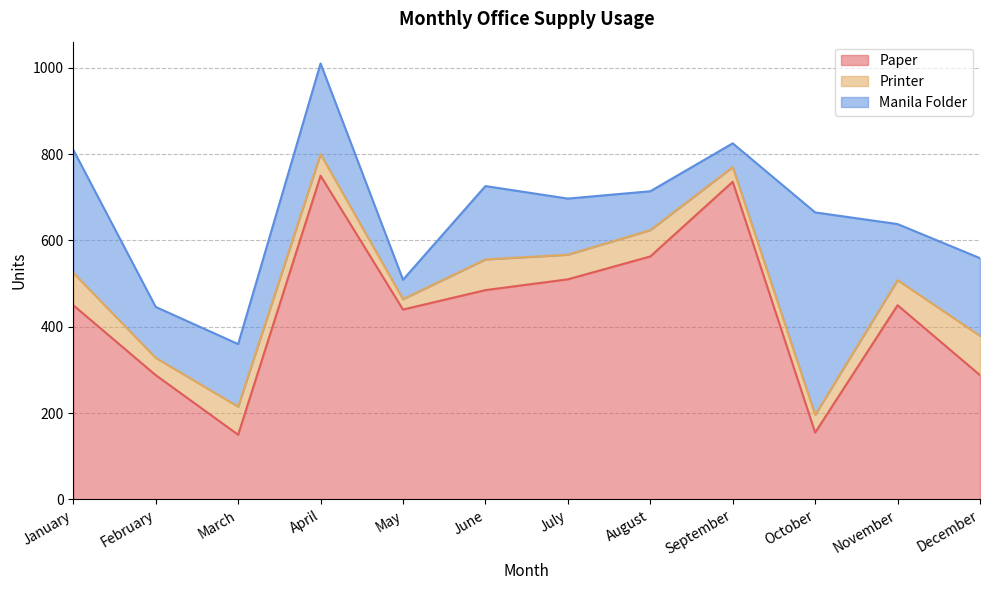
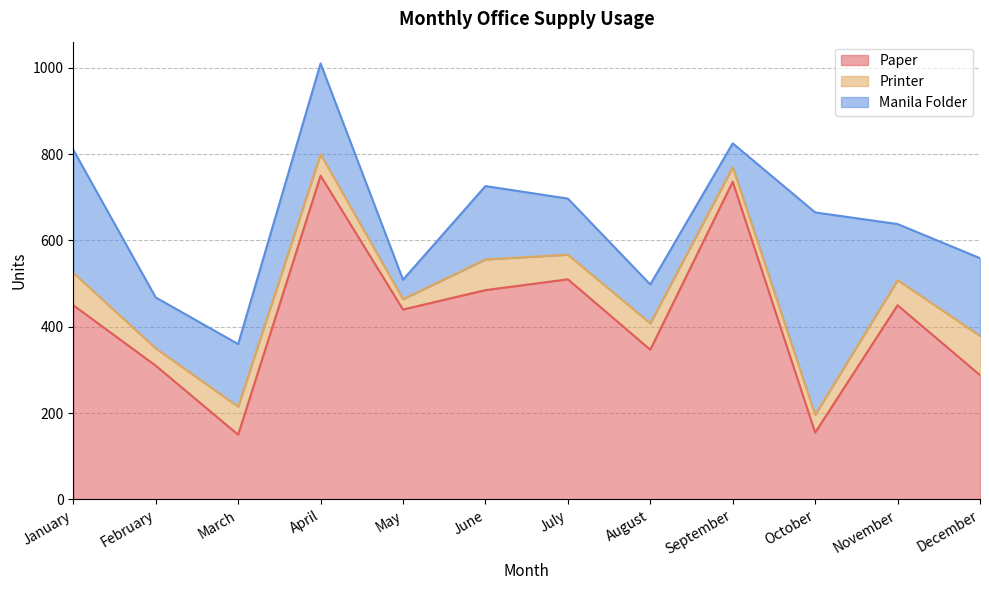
  {
    "Paper": {
      "January": 450,
-     "February": 290,
+     "February": 310,
      "March": 150,
      "April": 750,
      "May": 440,
      "June": 490,
      "July": 510,
-     "August": 560,
+     "August": 350,
      "September": 740,
      "October": 160,
      "November": 450,
      "December": 290
    },
    "Printer": {
      "January": 80,
      "February": 40,
      "March": 70,
      "April": 50,
      "May": 20,
      "June": 70,
      "July": 60,
      "August": 60,
      "September": 30,
      "October": 40,
      "November": 60,
      "December": 90
    },
    "Manila Folder": {
      "January": 290,
      "February": 120,
      "March": 150,
      "April": 210,
      "May": 50,
      "June": 170,
      "July": 130,
      "August": 90,
      "September": 60,
      "October": 470,
      "November": 130,
      "December": 180
    }
  }
